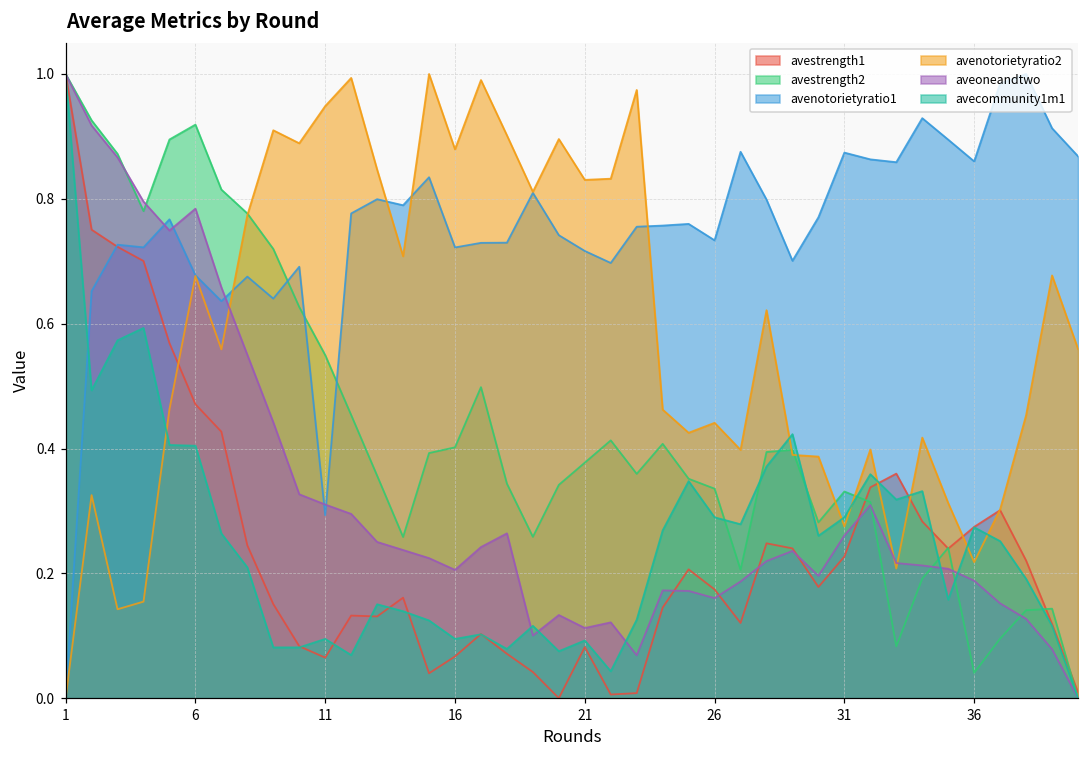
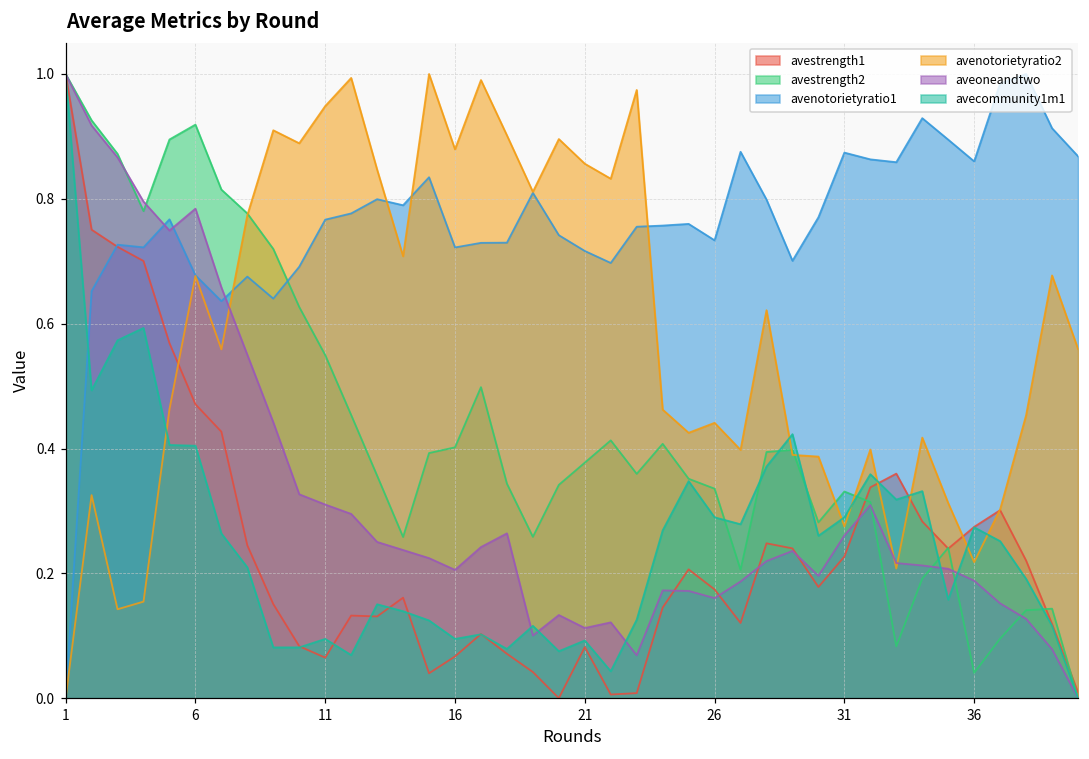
  {
    "avestrength1": {
      "6": 0.47,
      "11": 0.06,
      "16": 0.07,
      "21": 0.08,
      "26": 0.17,
      "31": 0.23
    },
    "avenotorietyratio1": {
-     "11": 0.29,
+     "11": 0.77,
      "16": 0.72,
      "21": 0.72,
      "26": 0.73,
      "31": 0.87,
      "36": 0.86
    },
    "avenotorietyratio2": {
      "11": 0.95,
      "16": 0.88,
-     "21": 0.83,
+     "21": 0.86,
      "26": 0.44,
      "31": 0.28,
      "36": 0.22
    },
    "aveoneandtwo": {
      "6": 0.78,
      "11": 0.31,
      "16": 0.21,
      "21": 0.11,
      "26": 0.16,
      "31": 0.26,
      "36": 0.19
    }
  }
